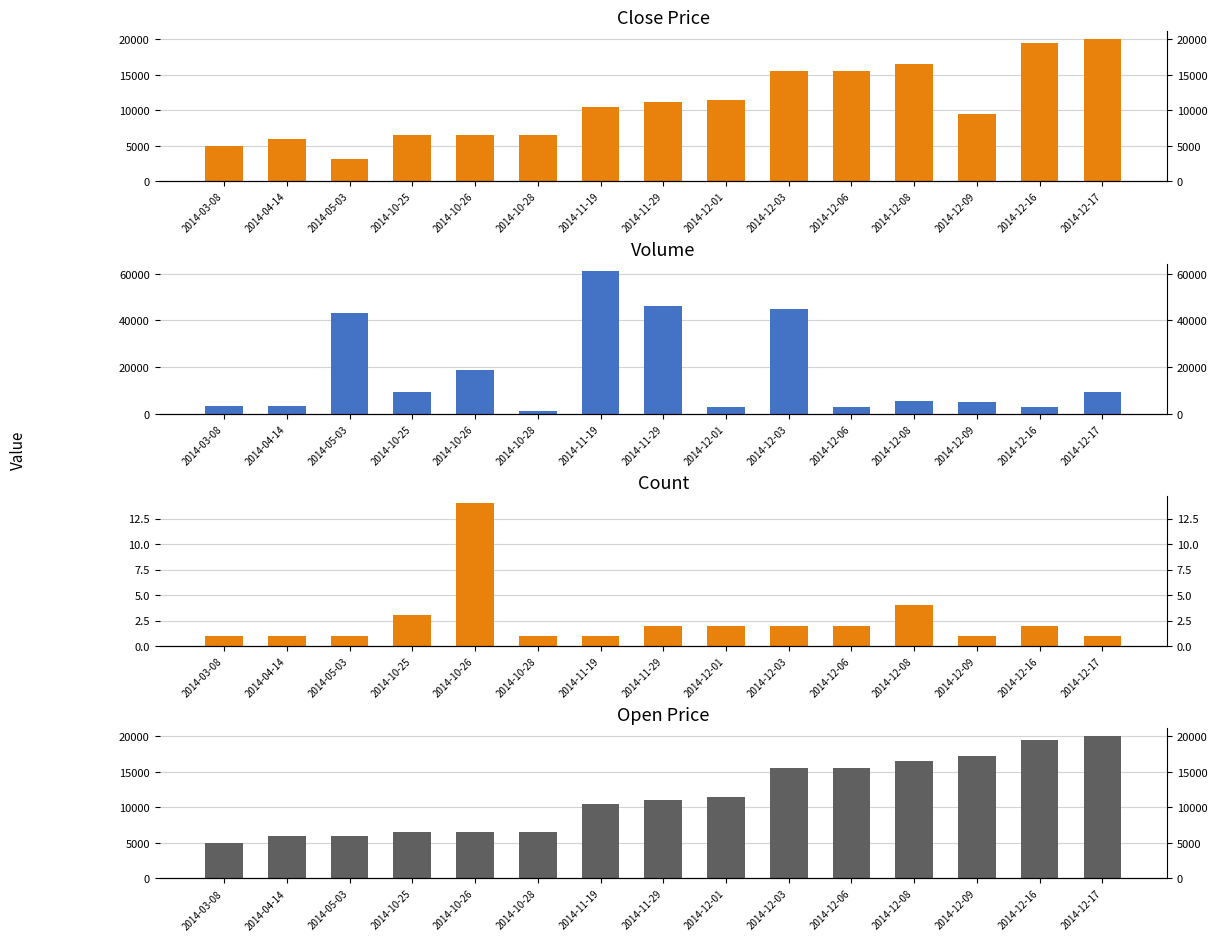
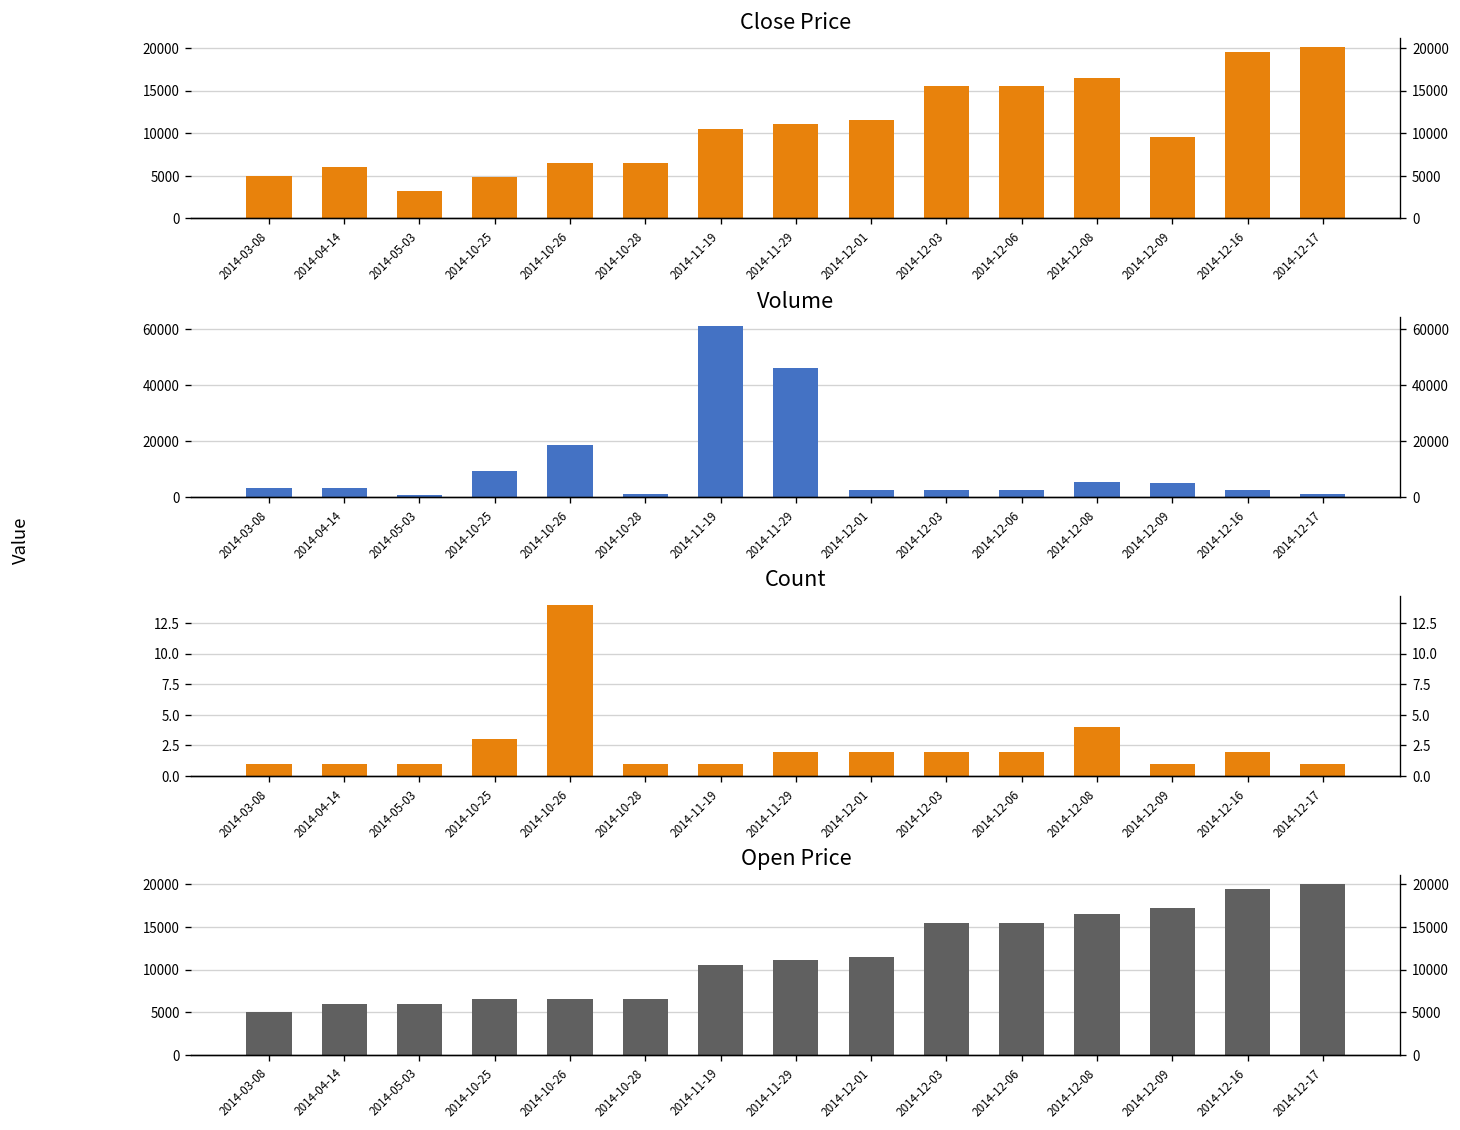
  {
    "Close Price": {
      "2014-03-08": 5000,
      "2014-04-14": 6000,
      "2014-05-03": 3000,
-     "2014-10-25": 7000,
+     "2014-10-25": 5000,
      "2014-10-26": 7000,
      "2014-10-28": 7000,
      "2014-11-19": 11000,
      "2014-11-29": 11000,
      "2014-12-01": 12000,
      "2014-12-03": 16000,
      "2014-12-06": 16000,
      "2014-12-08": 17000,
      "2014-12-09": 10000,
      "2014-12-16": 20000,
      "2014-12-17": 20000
    },
    "Volume": {
      "2014-03-08": 3000,
      "2014-04-14": 3000,
-     "2014-05-03": 43000,
+     "2014-05-03": 1000,
      "2014-10-25": 9000,
      "2014-10-26": 19000,
      "2014-10-28": 1000,
      "2014-11-19": 61000,
      "2014-11-29": 46000,
      "2014-12-01": 3000,
-     "2014-12-03": 45000,
+     "2014-12-03": 3000,
      "2014-12-06": 3000,
      "2014-12-08": 5000,
      "2014-12-09": 5000,
      "2014-12-16": 3000,
-     "2014-12-17": 9000
+     "2014-12-17": 1000
    },
    "Count": {
      "2014-03-08": 1.0,
      "2014-04-14": 1.0,
      "2014-05-03": 1.0,
      "2014-10-25": 3.0,
      "2014-10-26": 14.0,
      "2014-10-28": 1.0,
      "2014-11-19": 1.0,
      "2014-11-29": 2.0,
      "2014-12-01": 2.0,
      "2014-12-03": 2.0,
      "2014-12-06": 2.0,
      "2014-12-08": 4.0,
      "2014-12-09": 1.0,
      "2014-12-16": 2.0,
      "2014-12-17": 1.0
    },
    "Open Price": {
      "2014-03-08": 5000,
      "2014-04-14": 6000,
      "2014-05-03": 6000,
      "2014-10-25": 7000,
      "2014-10-26": 7000,
      "2014-10-28": 7000,
      "2014-11-19": 11000,
      "2014-11-29": 11000,
      "2014-12-01": 12000,
      "2014-12-03": 16000,
      "2014-12-06": 16000,
      "2014-12-08": 17000,
      "2014-12-09": 17000,
      "2014-12-16": 20000,
      "2014-12-17": 20000
    }
  }
